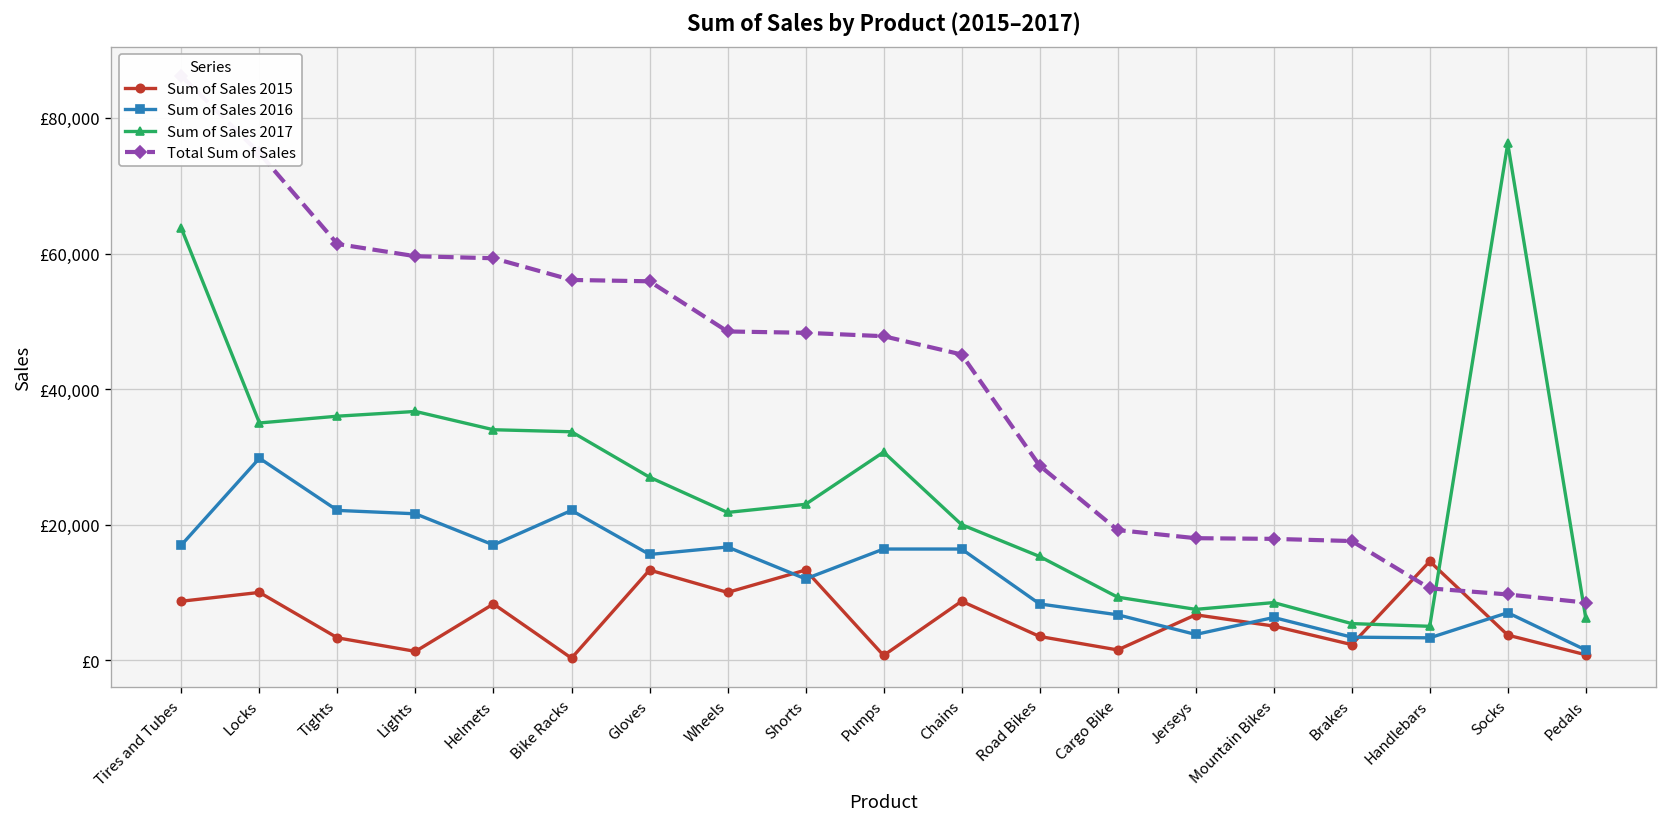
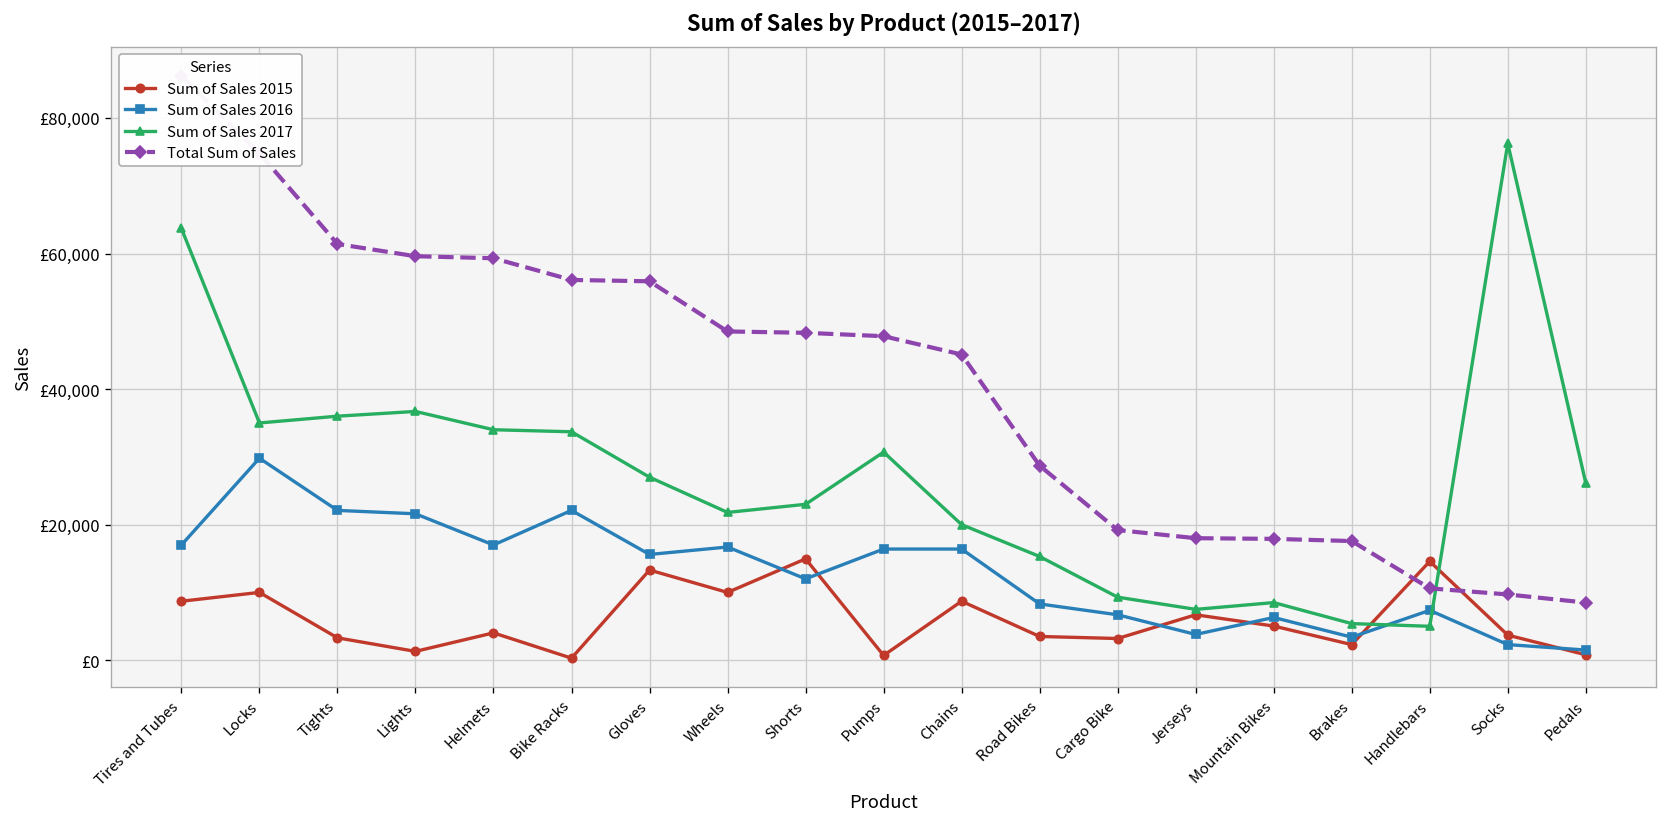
  {
    "Sum of Sales 2015": {
      "Tires and Tubes": "£9,000",
      "Locks": "£10,000",
      "Tights": "£3,000",
      "Lights": "£1,000",
-     "Helmets": "£8,000",
+     "Helmets": "£4,000",
      "Bike Racks": "£0",
      "Gloves": "£13,000",
      "Wheels": "£10,000",
-     "Shorts": "£13,000",
+     "Shorts": "£15,000",
      "Pumps": "£1,000",
      "Chains": "£9,000",
      "Road Bikes": "£4,000",
-     "Cargo Bike": "£2,000",
+     "Cargo Bike": "£3,000",
      "Jerseys": "£7,000",
      "Mountain Bikes": "£5,000",
      "Brakes": "£2,000",
      "Handlebars": "£15,000",
      "Socks": "£4,000",
      "Pedals": "£1,000"
    },
    "Sum of Sales 2016": {
      "Tires and Tubes": "£17,000",
      "Locks": "£30,000",
      "Tights": "£22,000",
      "Lights": "£22,000",
      "Helmets": "£17,000",
      "Bike Racks": "£22,000",
      "Gloves": "£16,000",
      "Wheels": "£17,000",
      "Shorts": "£12,000",
      "Pumps": "£16,000",
      "Chains": "£16,000",
      "Road Bikes": "£8,000",
      "Cargo Bike": "£7,000",
      "Jerseys": "£4,000",
      "Mountain Bikes": "£6,000",
      "Brakes": "£3,000",
-     "Handlebars": "£3,000",
-     "Socks": "£7,000",
+     "Handlebars": "£7,000",
+     "Socks": "£2,000",
      "Pedals": "£2,000"
    },
    "Sum of Sales 2017": {
      "Tires and Tubes": "£64,000",
      "Locks": "£35,000",
      "Tights": "£36,000",
      "Lights": "£37,000",
      "Helmets": "£34,000",
      "Bike Racks": "£34,000",
      "Gloves": "£27,000",
      "Wheels": "£22,000",
      "Shorts": "£23,000",
      "Pumps": "£31,000",
      "Chains": "£20,000",
      "Road Bikes": "£15,000",
      "Cargo Bike": "£9,000",
      "Jerseys": "£8,000",
      "Mountain Bikes": "£9,000",
      "Brakes": "£5,000",
      "Handlebars": "£5,000",
      "Socks": "£76,000",
-     "Pedals": "£6,000"
+     "Pedals": "£26,000"
    },
    "Total Sum of Sales": {
      "Tights": "£61,000",
      "Lights": "£60,000",
      "Helmets": "£59,000",
      "Bike Racks": "£56,000",
      "Gloves": "£56,000",
      "Wheels": "£49,000",
      "Shorts": "£48,000",
      "Pumps": "£48,000",
      "Chains": "£45,000",
      "Road Bikes": "£29,000",
      "Cargo Bike": "£19,000",
      "Jerseys": "£18,000",
      "Mountain Bikes": "£18,000",
      "Brakes": "£18,000",
      "Handlebars": "£11,000",
      "Socks": "£10,000",
      "Pedals": "£9,000"
    }
  }
